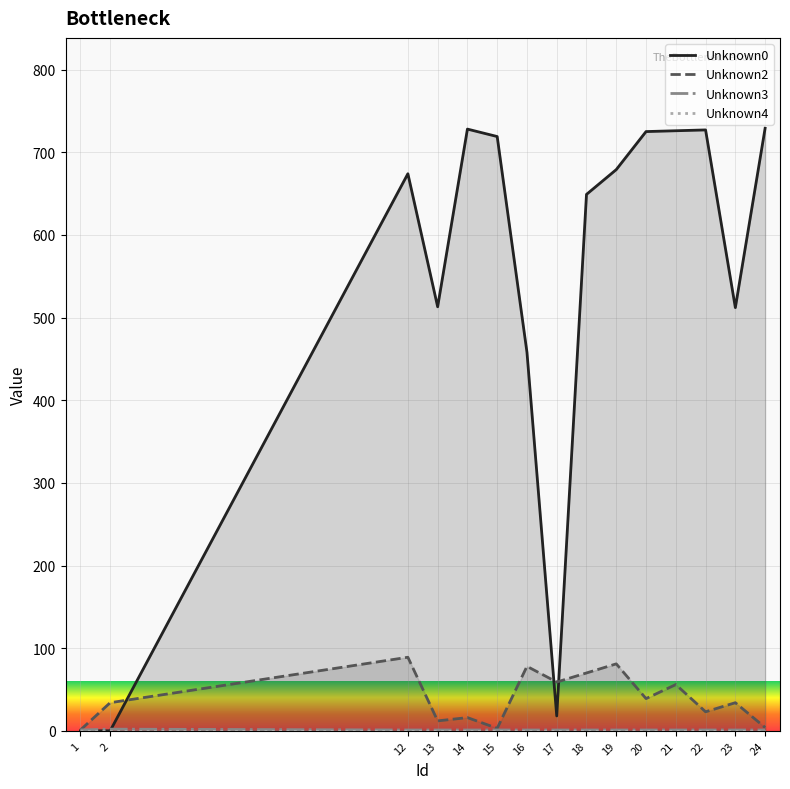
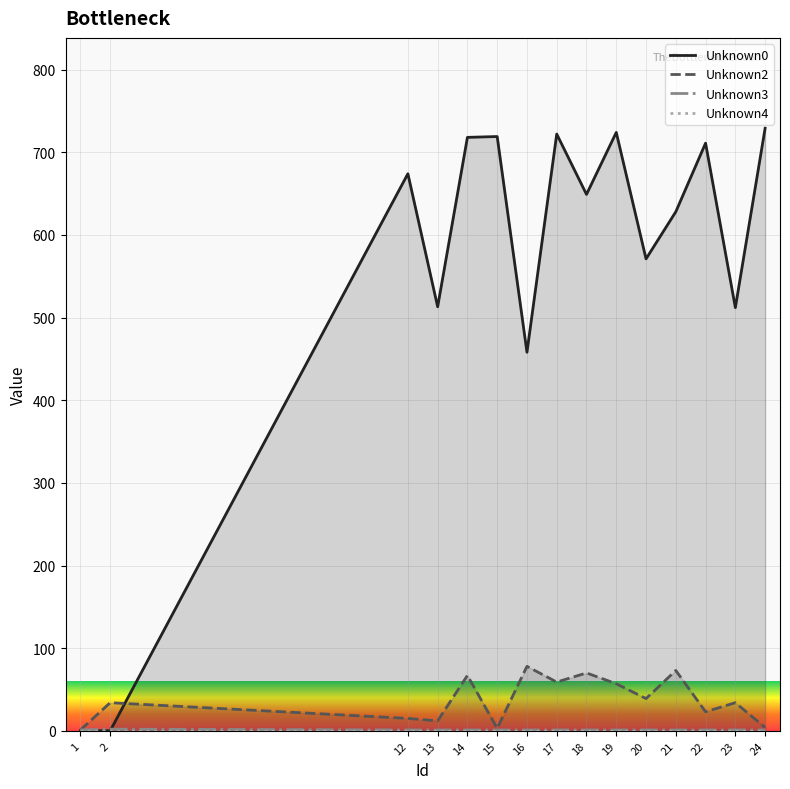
  {
    "Unknown0": {
      "12": 670,
      "13": 510,
-     "14": 730,
+     "14": 720,
      "15": 720,
      "16": 460,
-     "17": 20,
+     "17": 720,
      "18": 650,
-     "19": 680,
-     "20": 730,
-     "21": 730,
-     "22": 730,
+     "19": 720,
+     "20": 570,
+     "21": 630,
+     "22": 710,
      "23": 510,
      "24": 730
    },
    "Unknown2": {
      "2": 30,
-     "12": 90,
+     "12": 20,
      "13": 10,
-     "14": 20,
+     "14": 70,
      "16": 80,
      "17": 60,
      "18": 70,
-     "19": 80,
+     "19": 60,
      "20": 40,
-     "21": 60,
+     "21": 70,
      "22": 20,
      "23": 30
    }
  }
